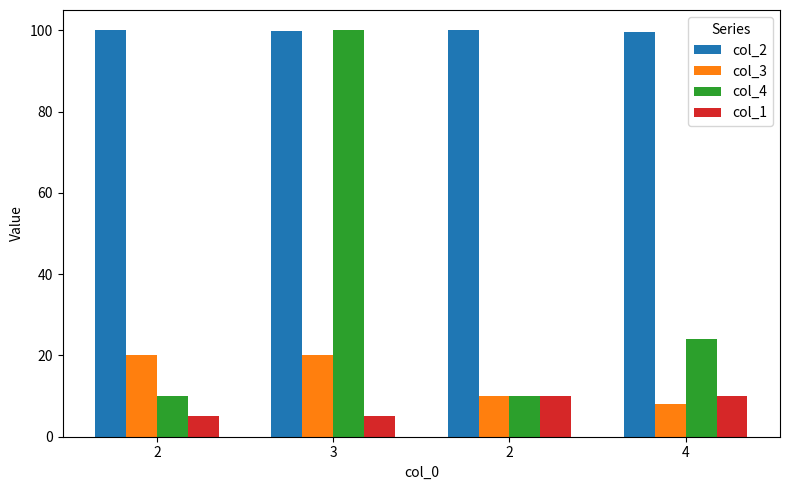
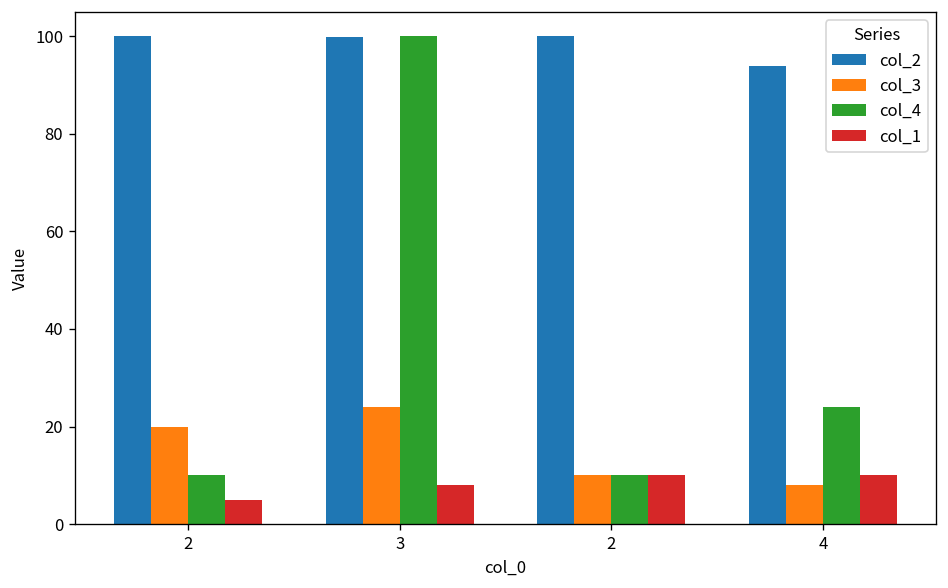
  {
    "col_2": {
      "3": 100,
-     "4": 100
+     "4": 94
    },
    "col_3": {
-     "3": 20,
+     "3": 24,
      "4": 8
    },
    "col_4": {
      "3": 100,
      "4": 24
    },
    "col_1": {
-     "3": 5,
+     "3": 8,
      "4": 10
    }
  }
